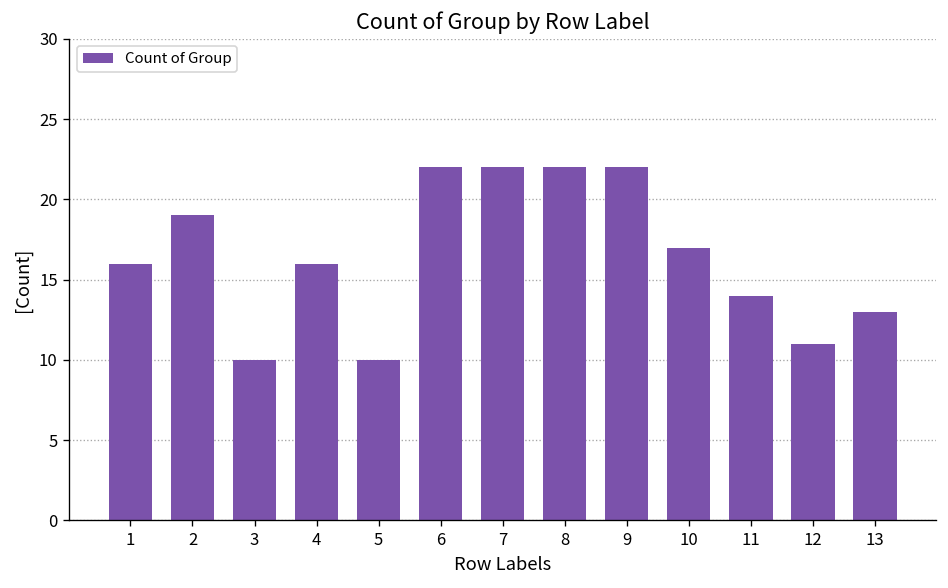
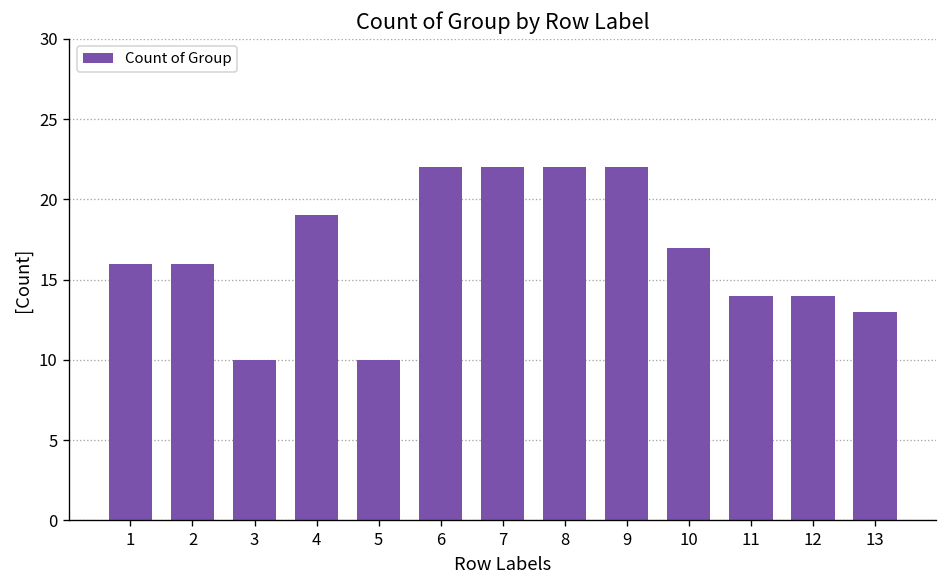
  {
    "1": 16,
-   "2": 19,
+   "2": 16,
    "3": 10,
-   "4": 16,
+   "4": 19,
    "5": 10,
    "6": 22,
    "7": 22,
    "8": 22,
    "9": 22,
    "10": 17,
    "11": 14,
-   "12": 11,
+   "12": 14,
    "13": 13
  }
